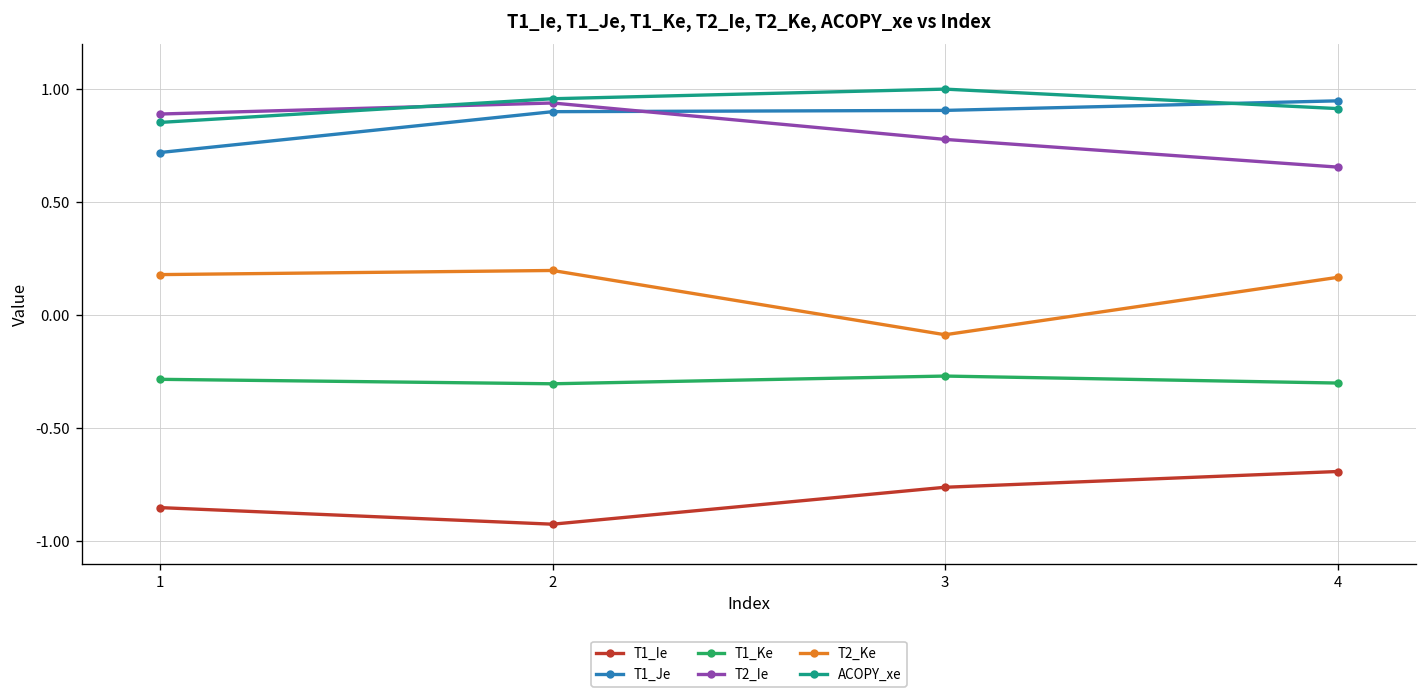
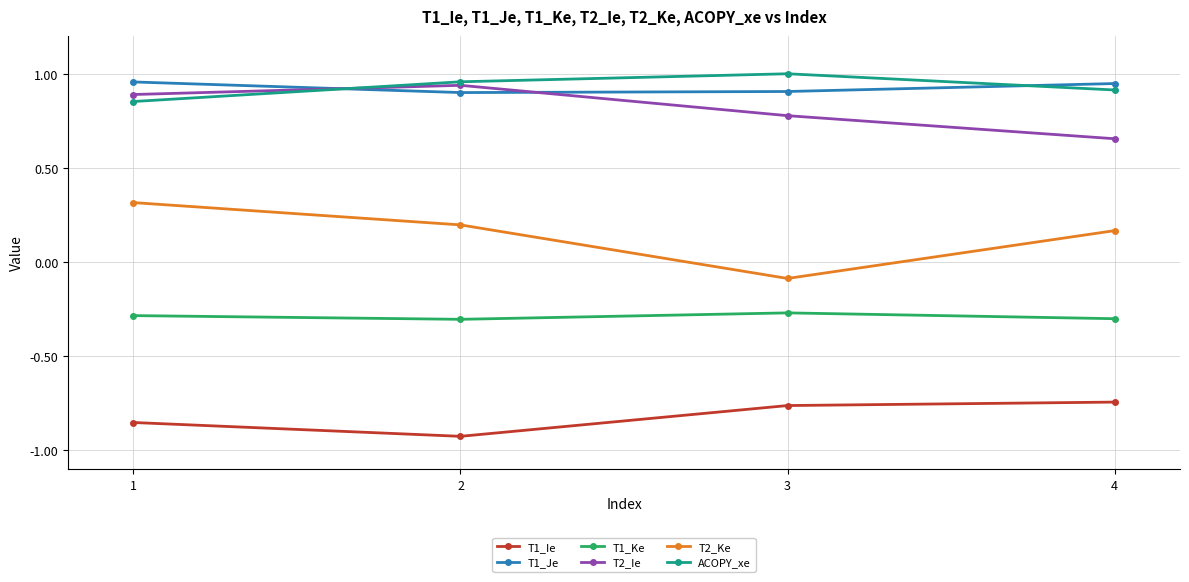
  {
    "T1_Ie": {
      "1": -0.85,
      "2": -0.93,
      "3": -0.76,
-     "4": -0.69
+     "4": -0.74
    },
    "T1_Je": {
-     "1": 0.72,
+     "1": 0.96,
      "2": 0.90,
      "3": 0.91,
      "4": 0.95
    },
    "T2_Ie": {
      "1": 0.89,
      "2": 0.94,
      "3": 0.78,
      "4": 0.65
    },
    "T2_Ke": {
-     "1": 0.18,
+     "1": 0.32,
      "2": 0.20,
      "3": -0.09,
      "4": 0.17
    }
  }
